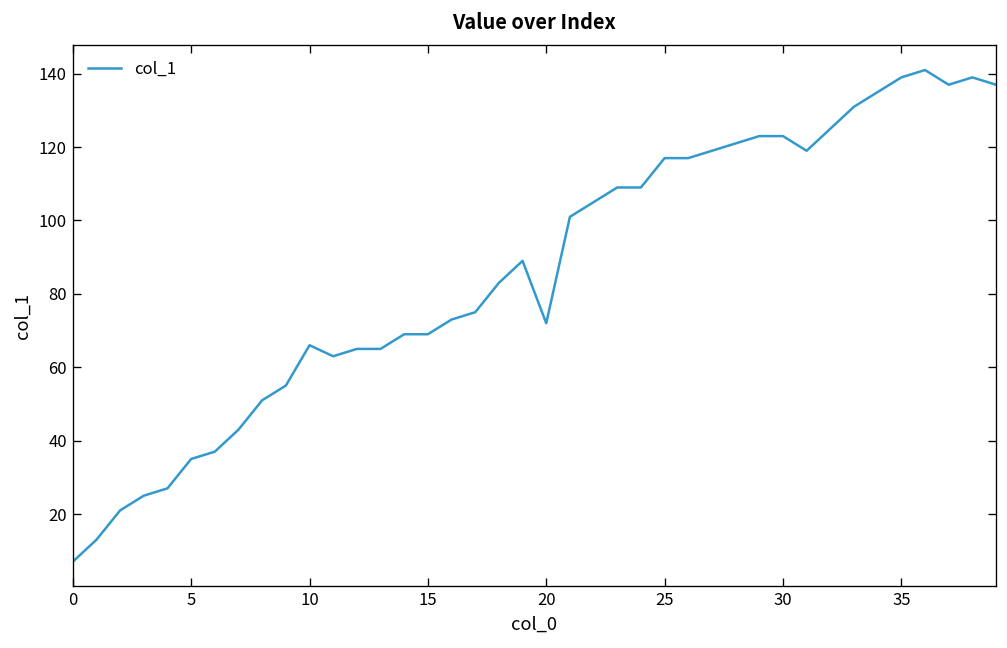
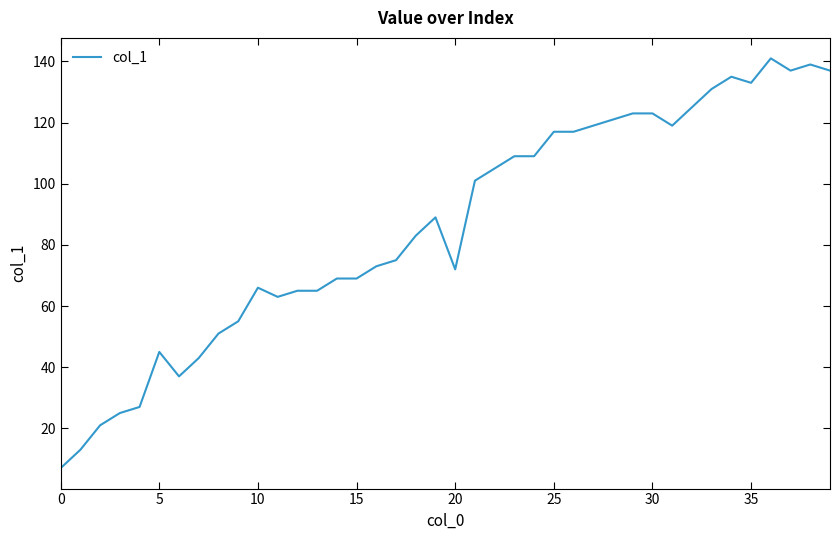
  {
    "0": 7,
-   "5": 35,
+   "5": 45,
    "10": 66,
    "15": 69,
    "20": 72,
    "25": 117,
    "30": 123,
-   "35": 139
+   "35": 133
  }
